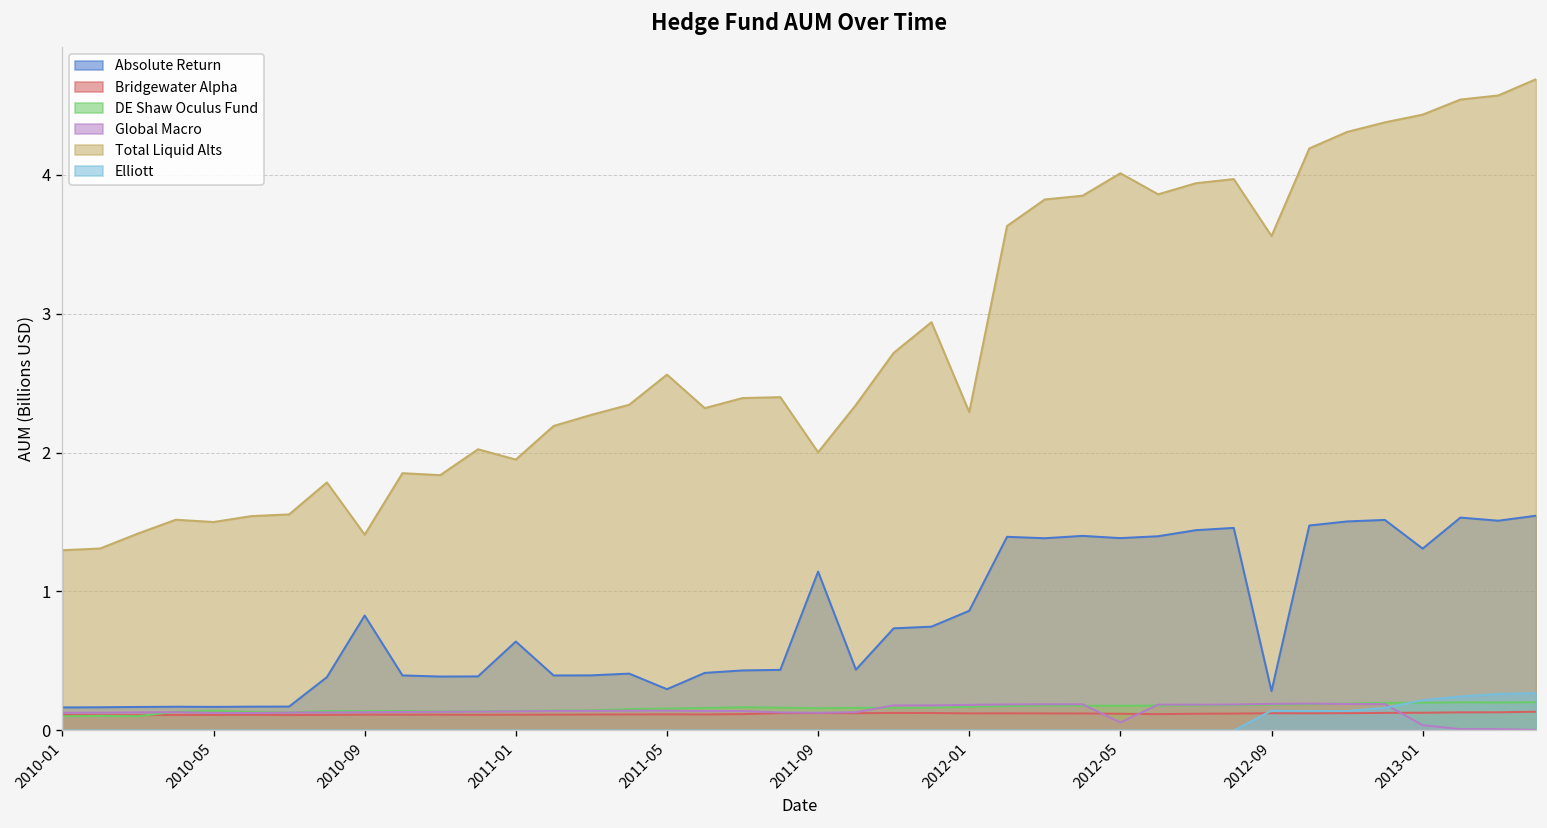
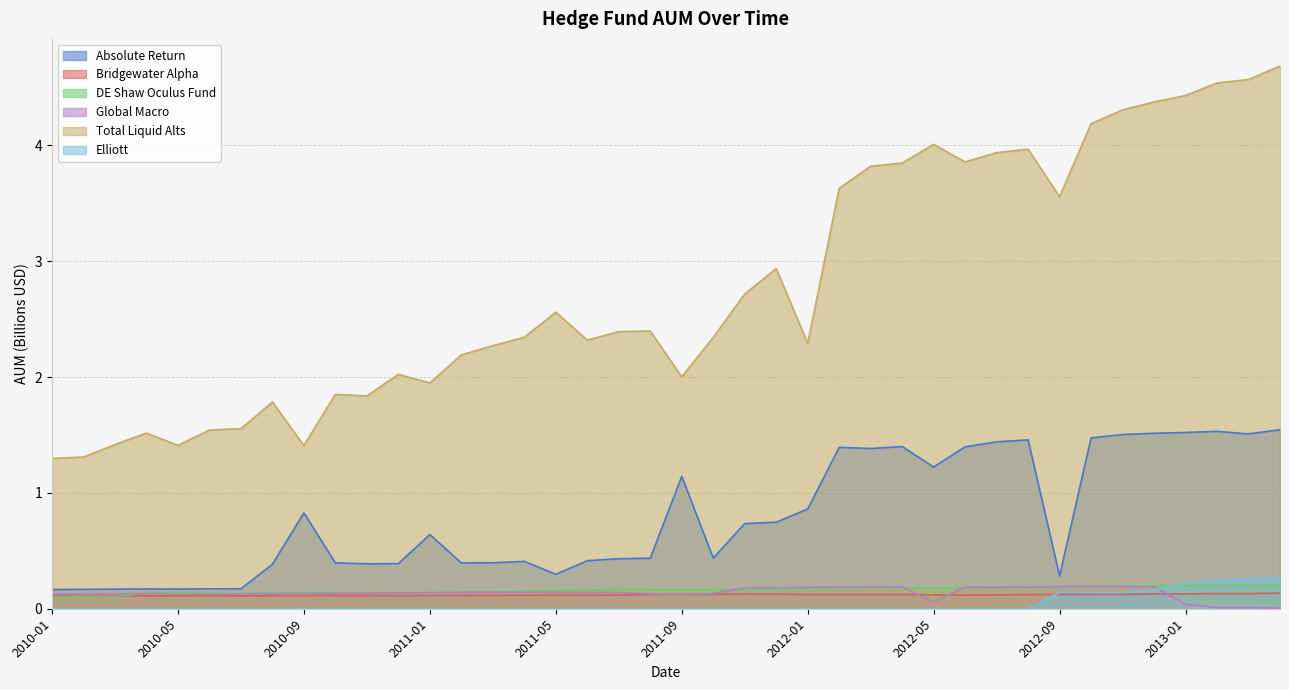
  {
    "Absolute Return": {
      "2010-01": 0.17,
      "2010-05": 0.17,
      "2010-09": 0.83,
      "2011-01": 0.64,
      "2011-05": 0.30,
      "2011-09": 1.14,
      "2012-01": 0.86,
-     "2012-05": 1.38,
+     "2012-05": 1.22,
      "2012-09": 0.28,
-     "2013-01": 1.31
+     "2013-01": 1.52
    },
    "Bridgewater Alpha": {
      "2011-01": 0.11,
      "2011-05": 0.12,
      "2012-01": 0.12,
      "2012-05": 0.12,
      "2013-01": 0.13
    },
    "DE Shaw Oculus Fund": {
      "2011-09": 0.16,
      "2012-05": 0.18
    },
    "Global Macro": {
      "2012-05": 0.06,
      "2013-01": 0.04
    },
    "Total Liquid Alts": {
      "2010-01": 1.30,
-     "2010-05": 1.50,
+     "2010-05": 1.41,
      "2010-09": 1.41,
      "2011-01": 1.95,
      "2011-05": 2.56,
      "2011-09": 2.00,
      "2012-01": 2.29,
      "2012-05": 4.01,
      "2012-09": 3.56,
      "2013-01": 4.43
    },
    "Elliott": {
      "2010-01": 0.00,
      "2010-05": 0.00,
      "2010-09": 0.00,
      "2011-01": 0.00,
      "2011-05": 0.00,
      "2011-09": 0.00,
      "2012-01": 0.00,
      "2012-05": 0.00
    }
  }
